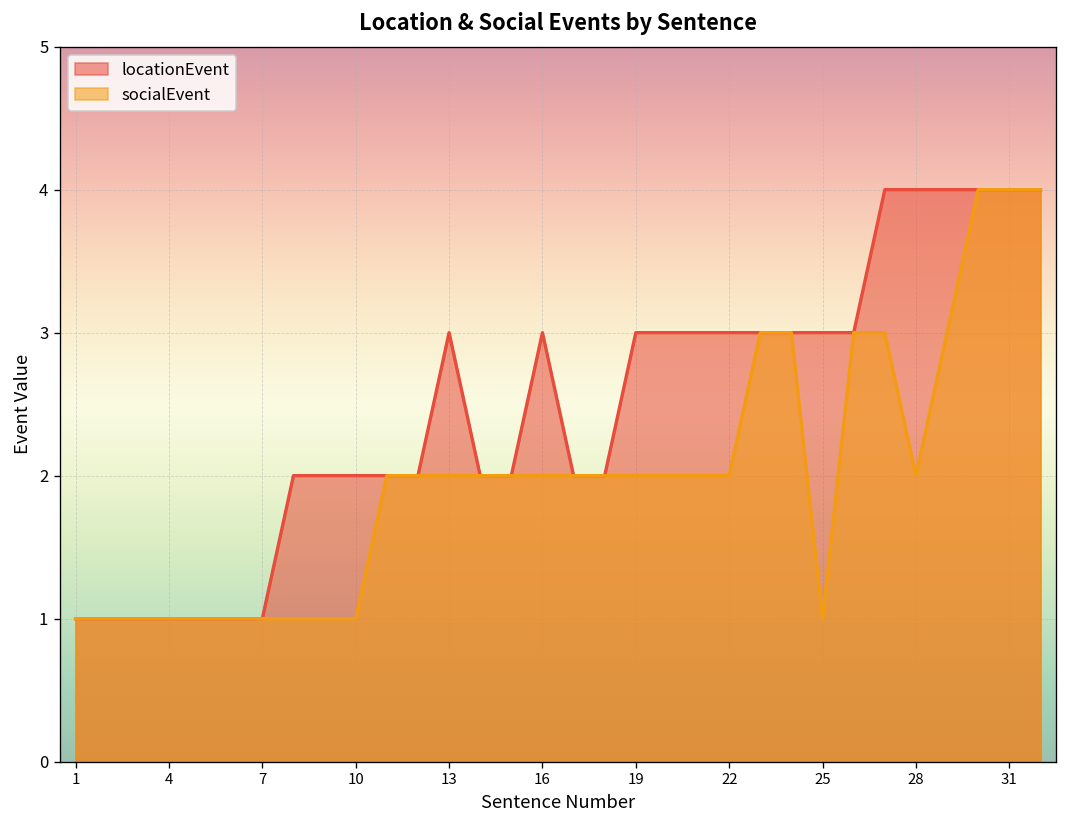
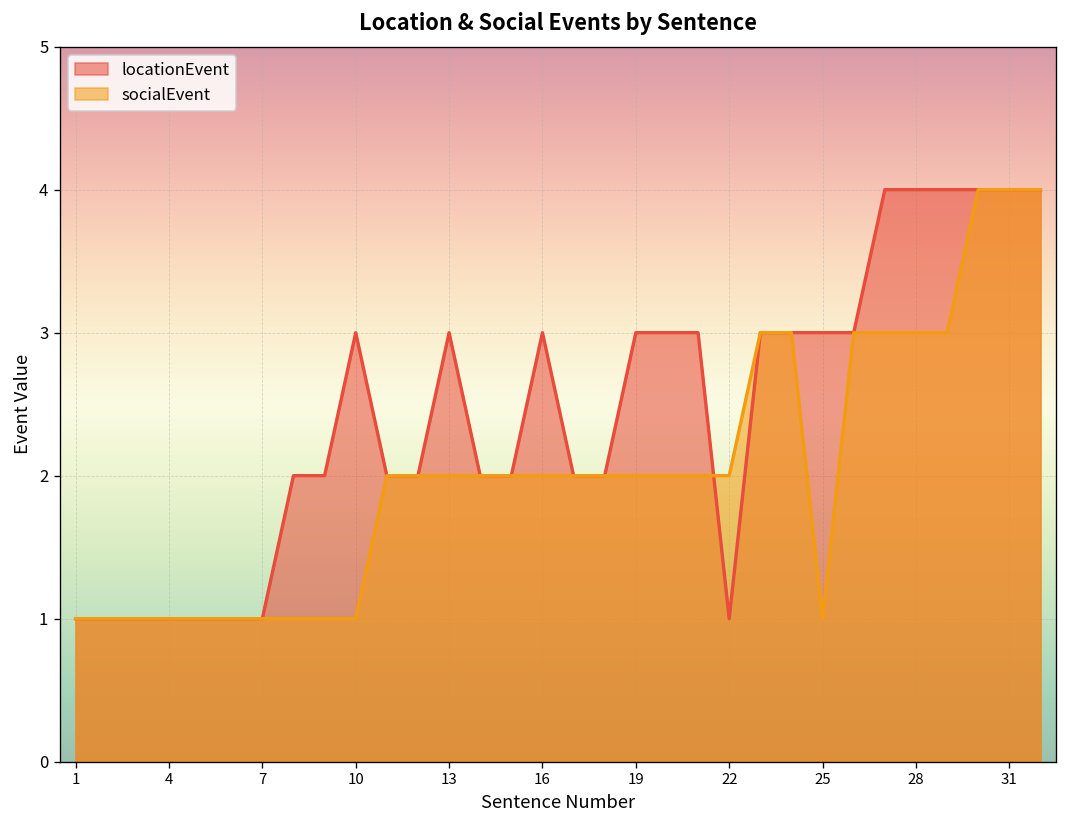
  {
    "locationEvent": {
-     "10": 2,
+     "10": 3,
      "13": 3,
      "16": 3,
      "19": 3,
-     "22": 3,
+     "22": 1,
      "25": 3,
      "28": 4
    },
    "socialEvent": {
      "10": 1,
      "13": 2,
      "16": 2,
      "19": 2,
      "22": 2,
      "25": 1,
-     "28": 2
+     "28": 3
    }
  }
